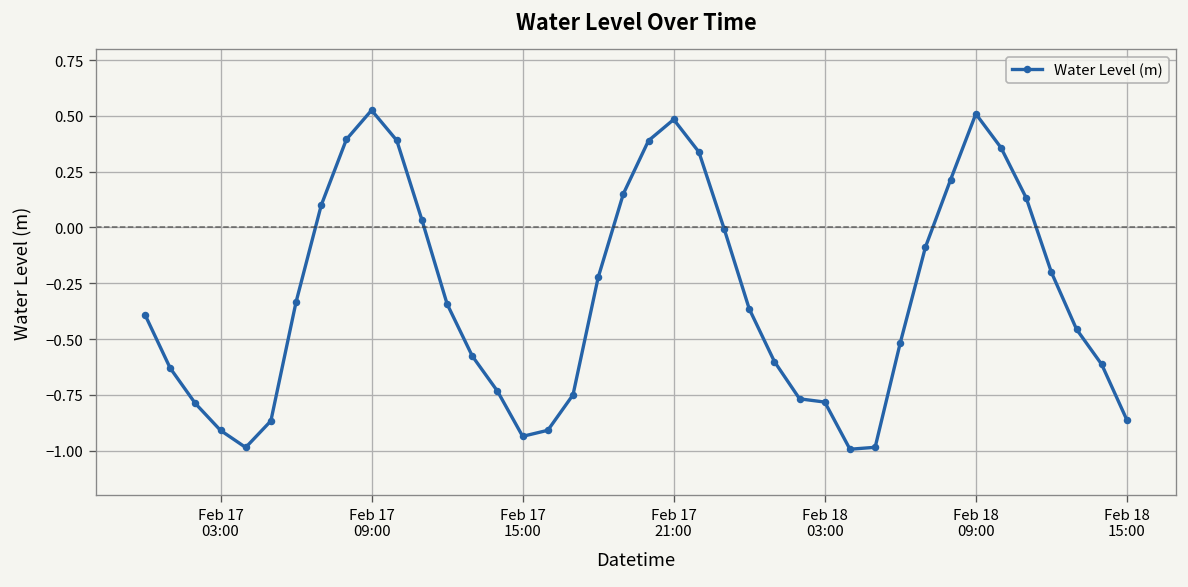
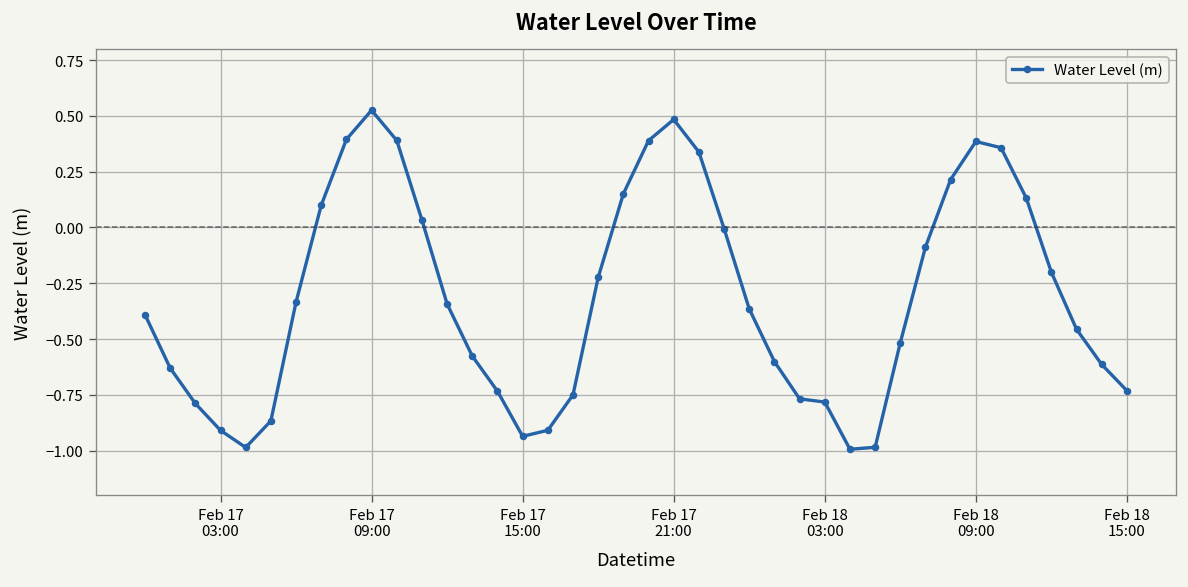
  {
    "Feb 17 03:00": -0.91,
    "Feb 17 09:00": 0.53,
    "Feb 17 15:00": -0.94,
    "Feb 17 21:00": 0.48,
    "Feb 18 03:00": -0.78,
-   "Feb 18 09:00": 0.51,
-   "Feb 18 15:00": -0.86
+   "Feb 18 09:00": 0.39,
+   "Feb 18 15:00": -0.73
  }
